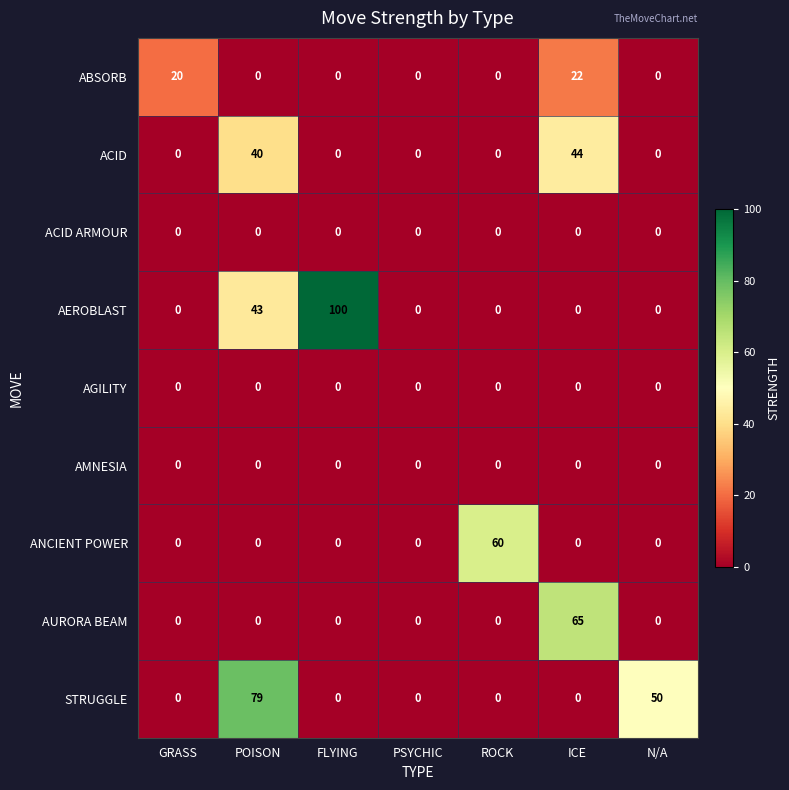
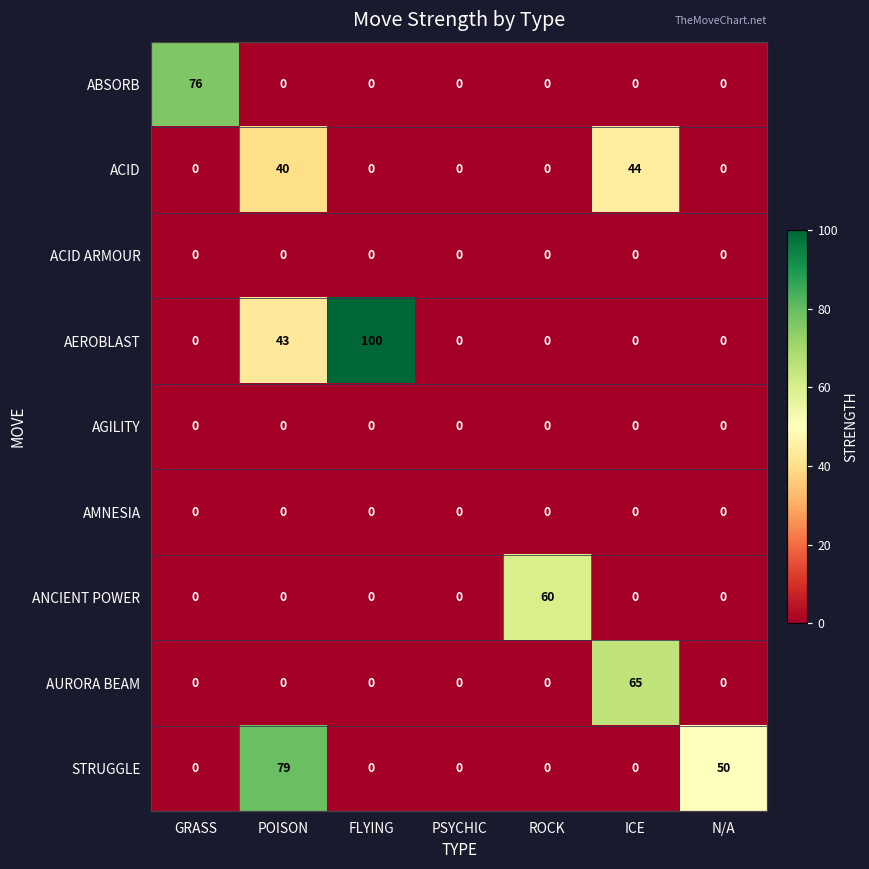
  {
    "ABSORB": {
-     "GRASS": 20,
+     "GRASS": 76,
      "POISON": 0,
      "FLYING": 0,
      "PSYCHIC": 0,
      "ROCK": 0,
-     "ICE": 22,
+     "ICE": 0,
      "N/A": 0
    },
    "ACID": {
      "GRASS": 0,
      "POISON": 40,
      "FLYING": 0,
      "PSYCHIC": 0,
      "ROCK": 0,
      "ICE": 44,
      "N/A": 0
    },
    "ACID ARMOUR": {
      "GRASS": 0,
      "POISON": 0,
      "FLYING": 0,
      "PSYCHIC": 0,
      "ROCK": 0,
      "ICE": 0,
      "N/A": 0
    },
    "AEROBLAST": {
      "GRASS": 0,
      "POISON": 43,
      "FLYING": 100,
      "PSYCHIC": 0,
      "ROCK": 0,
      "ICE": 0,
      "N/A": 0
    },
    "AGILITY": {
      "GRASS": 0,
      "POISON": 0,
      "FLYING": 0,
      "PSYCHIC": 0,
      "ROCK": 0,
      "ICE": 0,
      "N/A": 0
    },
    "AMNESIA": {
      "GRASS": 0,
      "POISON": 0,
      "FLYING": 0,
      "PSYCHIC": 0,
      "ROCK": 0,
      "ICE": 0,
      "N/A": 0
    },
    "ANCIENT POWER": {
      "GRASS": 0,
      "POISON": 0,
      "FLYING": 0,
      "PSYCHIC": 0,
      "ROCK": 60,
      "ICE": 0,
      "N/A": 0
    },
    "AURORA BEAM": {
      "GRASS": 0,
      "POISON": 0,
      "FLYING": 0,
      "PSYCHIC": 0,
      "ROCK": 0,
      "ICE": 65,
      "N/A": 0
    },
    "STRUGGLE": {
      "GRASS": 0,
      "POISON": 79,
      "FLYING": 0,
      "PSYCHIC": 0,
      "ROCK": 0,
      "ICE": 0,
      "N/A": 50
    }
  }
